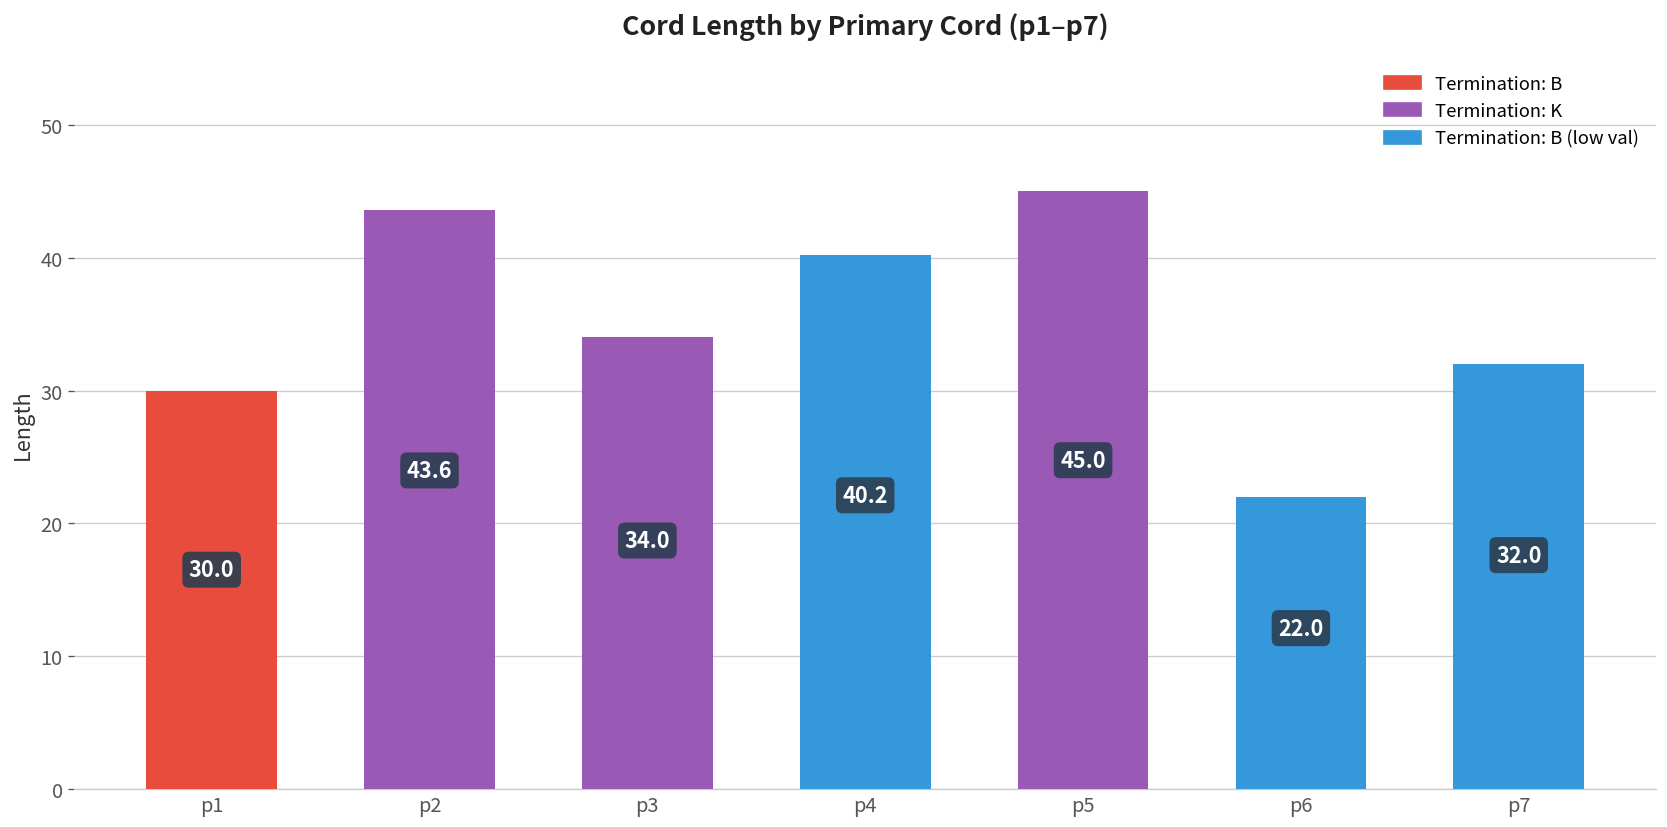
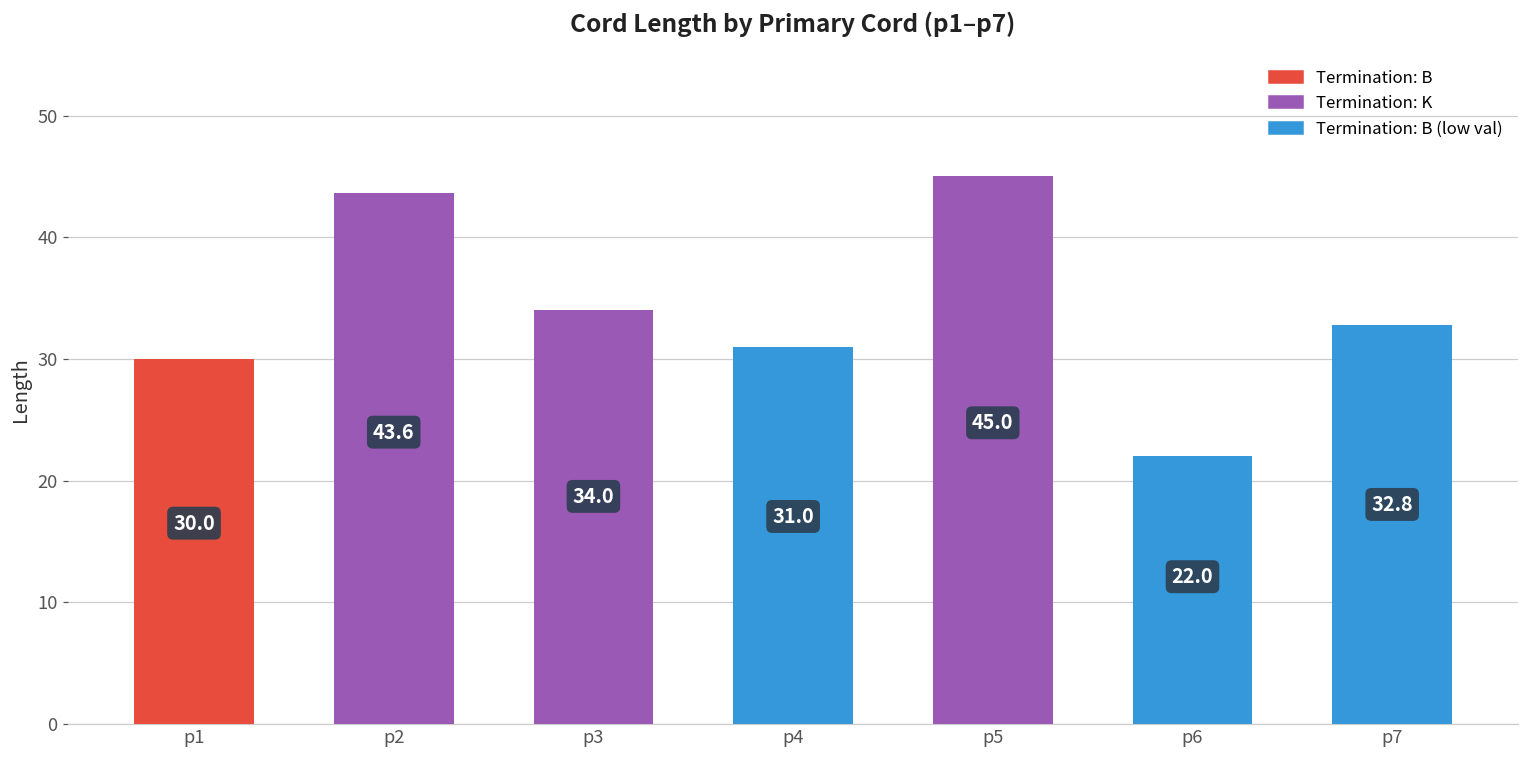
  {
-   "p4": 40.2,
-   "p7": 32.0
+   "p4": 31.0,
+   "p7": 32.8
  }
